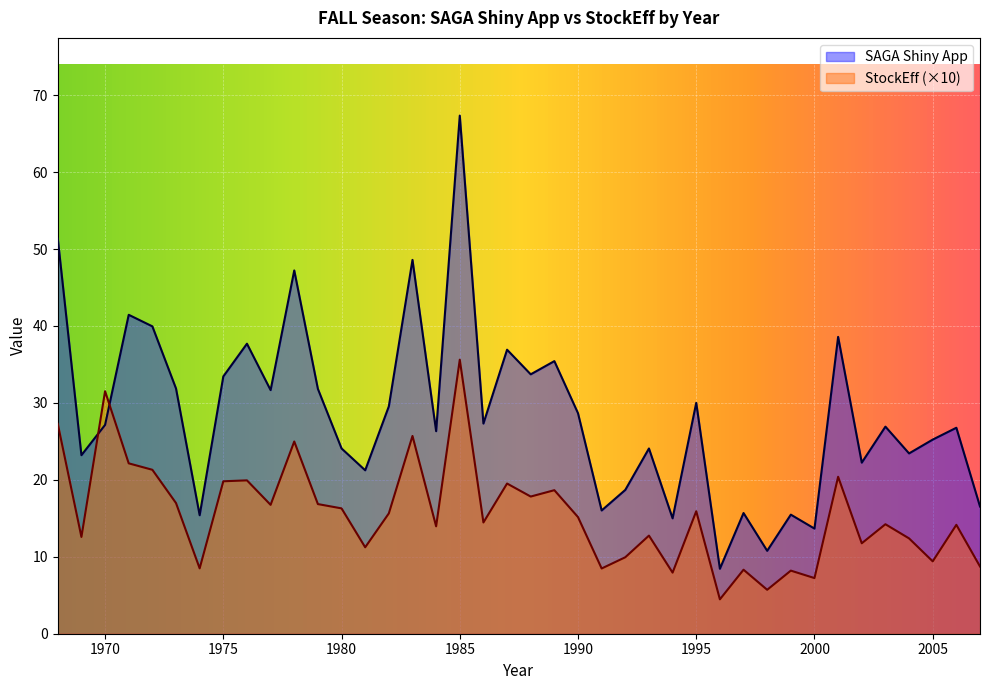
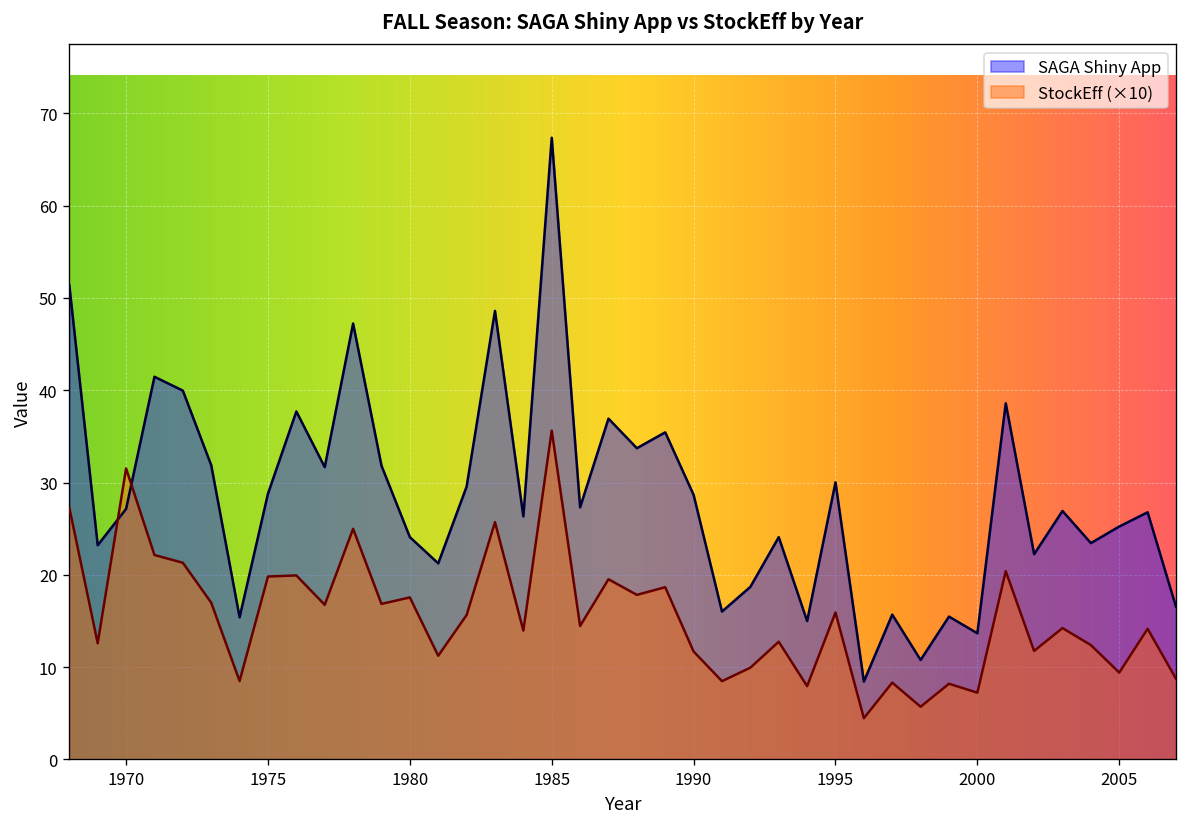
  {
    "SAGA Shiny App": {
      "1970": 27,
-     "1975": 33,
+     "1975": 29,
      "1980": 24,
      "1985": 67,
      "1990": 29,
      "1995": 30,
      "2000": 14,
      "2005": 25
    },
    "StockEff (×10)": {
      "1970": 32,
      "1975": 20,
-     "1980": 16,
+     "1980": 18,
      "1985": 36,
-     "1990": 15,
+     "1990": 12,
      "1995": 16,
      "2000": 7,
      "2005": 9
    }
  }
